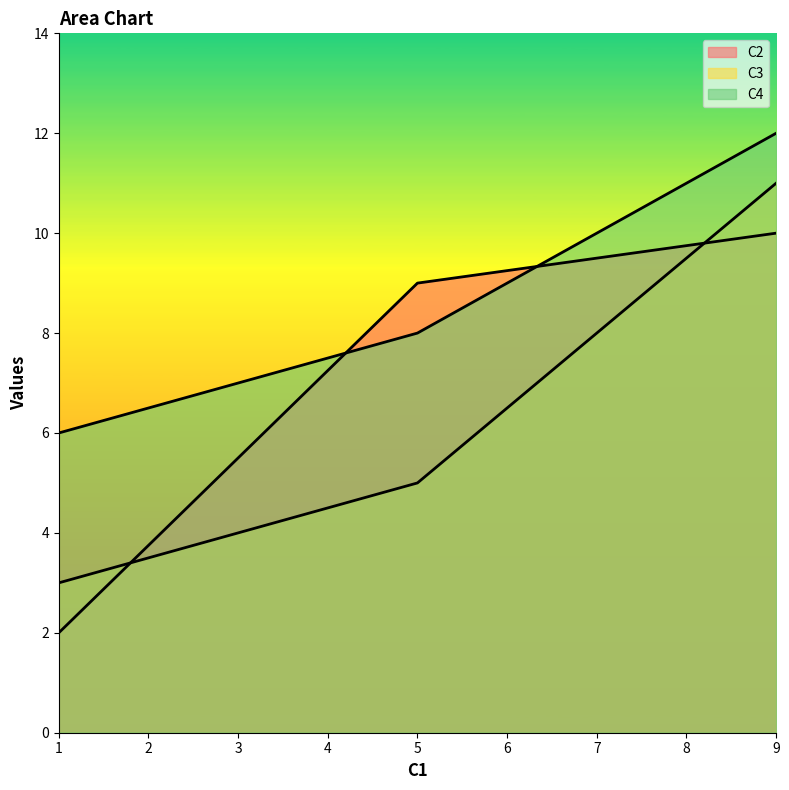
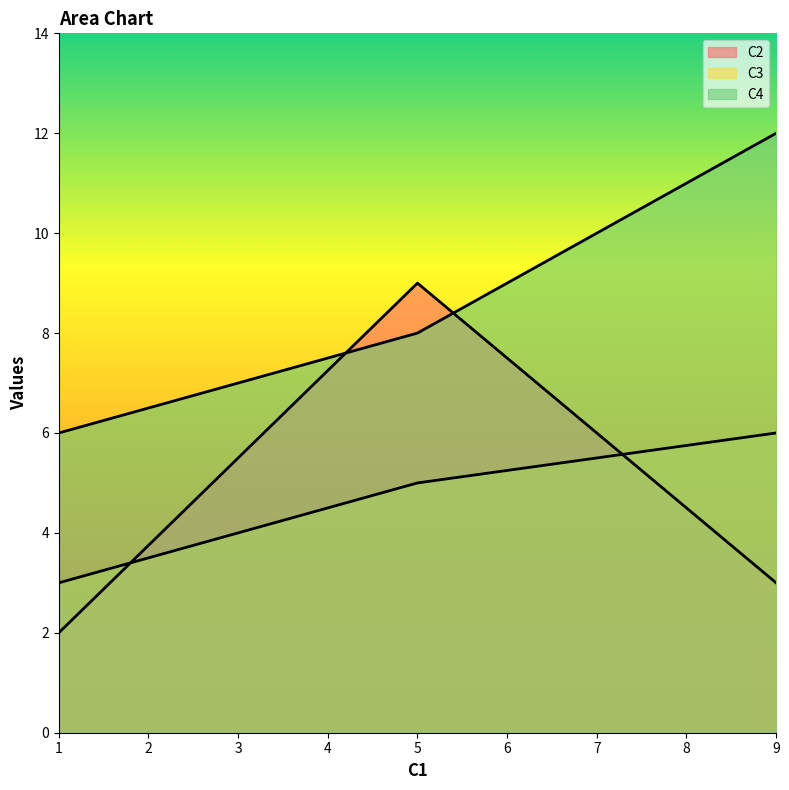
  {
    "C2": {
      "1": 2,
      "5": 9,
-     "9": 10
+     "9": 3
    },
    "C3": {
      "1": 3,
      "5": 5,
-     "9": 11
+     "9": 6
    },
    "C4": {
      "1": 6,
      "5": 8,
      "9": 12
    }
  }
